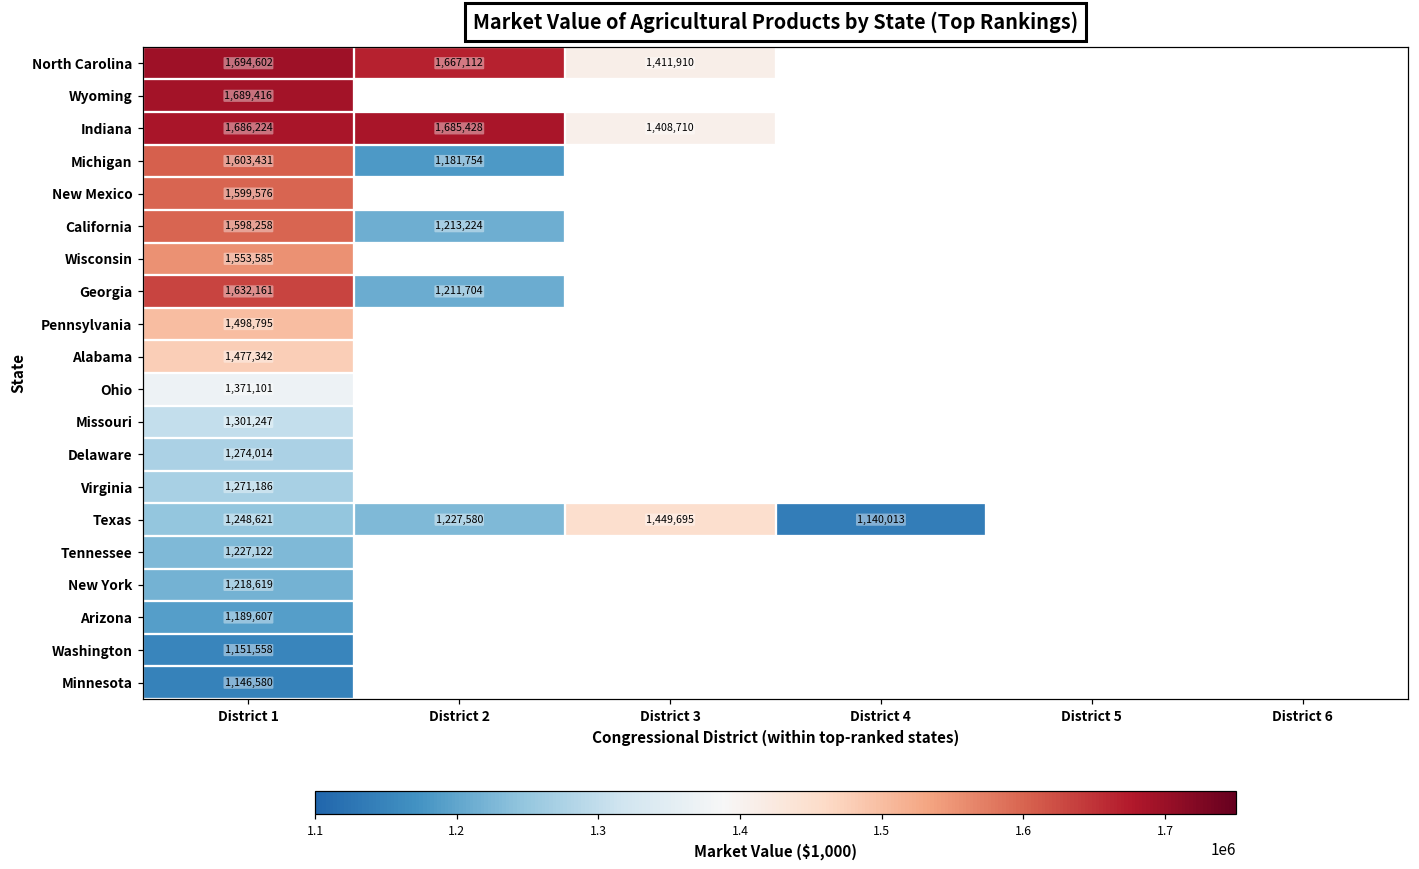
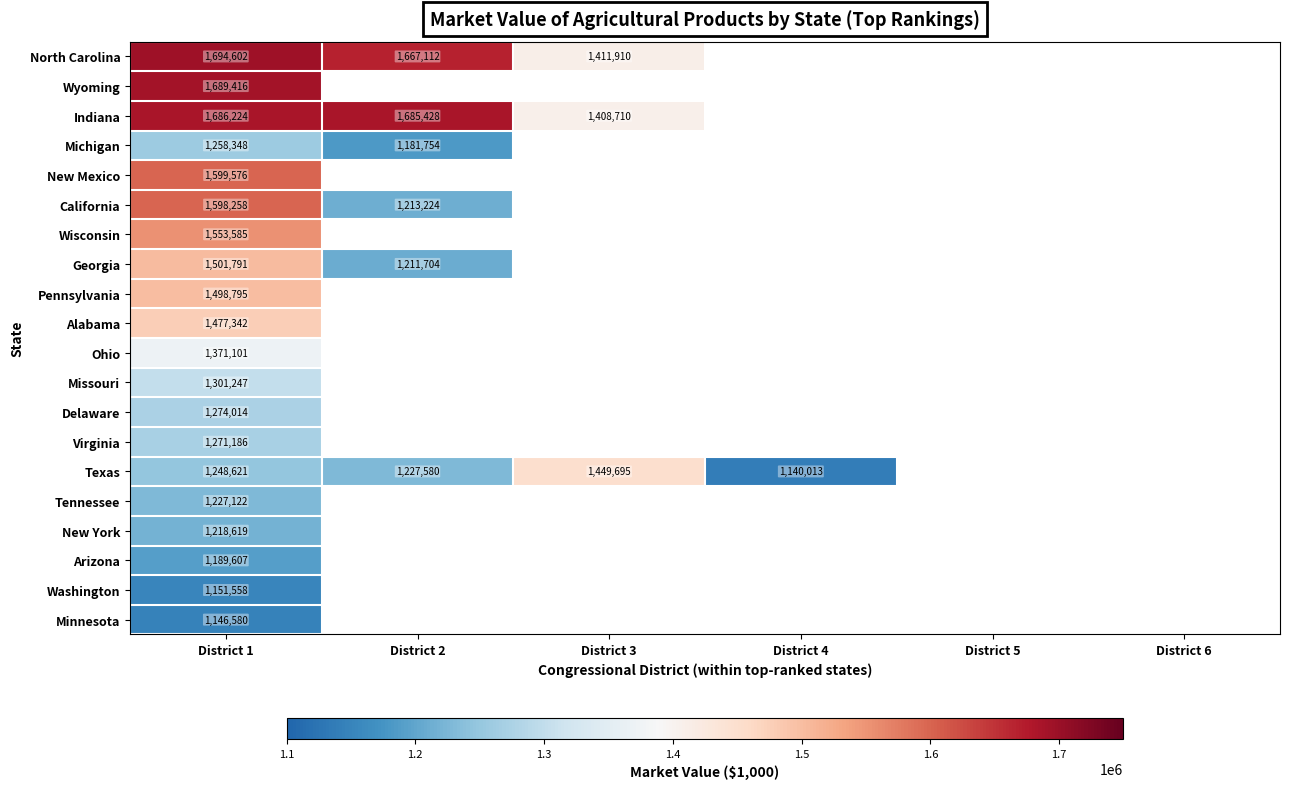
  {
    "Michigan": {
-     "District 1": "1,603,431"
+     "District 1": "1,258,348"
    },
    "Georgia": {
-     "District 1": "1,632,161"
+     "District 1": "1,501,791"
    }
  }
